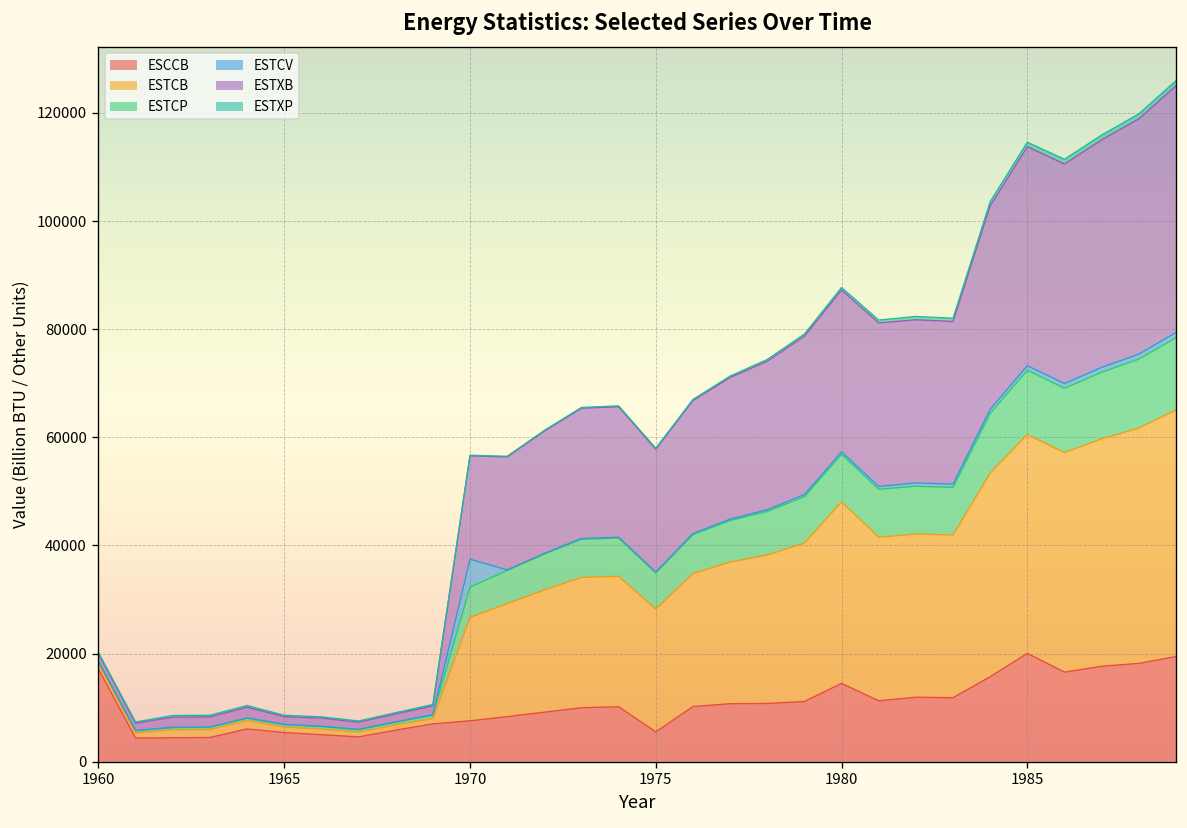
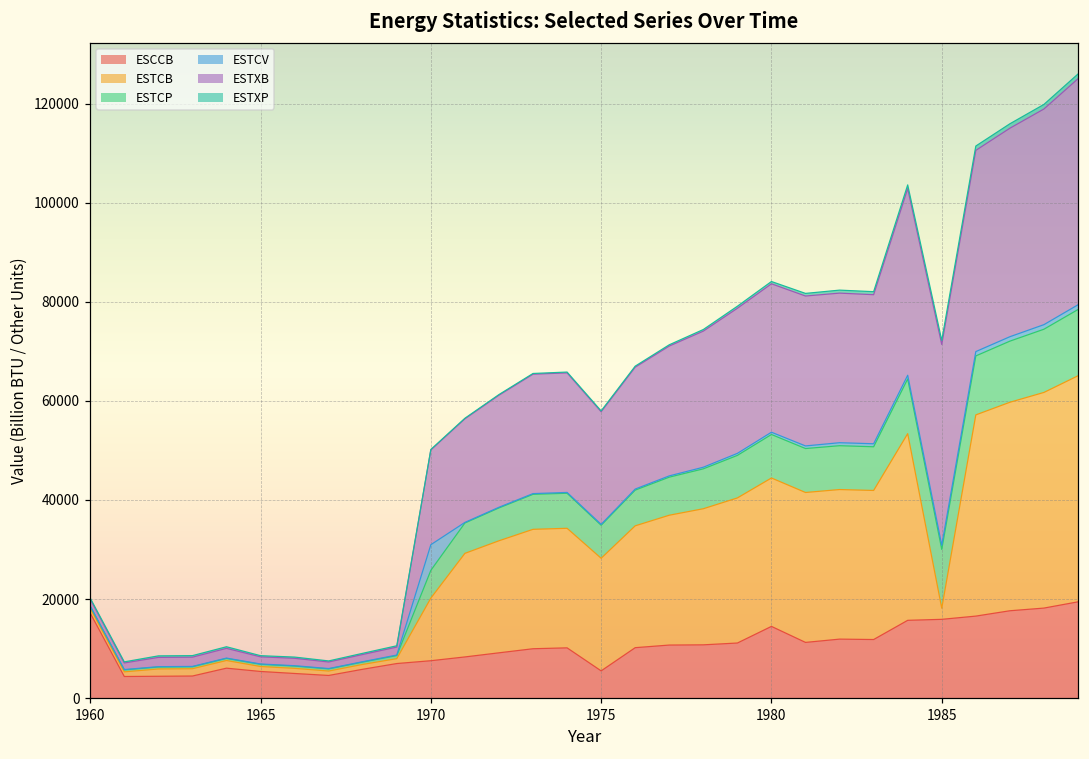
  {
    "ESCCB": {
      "1960": 17000,
      "1965": 5000,
      "1970": 8000,
      "1975": 6000,
      "1980": 14000,
-     "1985": 20000
+     "1985": 16000
    },
    "ESTCB": {
-     "1970": 19000,
+     "1970": 13000,
      "1975": 23000,
-     "1980": 34000,
-     "1985": 41000
+     "1980": 30000,
+     "1985": 2000
    },
    "ESTCV": {
      "1970": 5000,
      "1985": 1000
    },
    "ESTXB": {
      "1985": 41000
    }
  }
